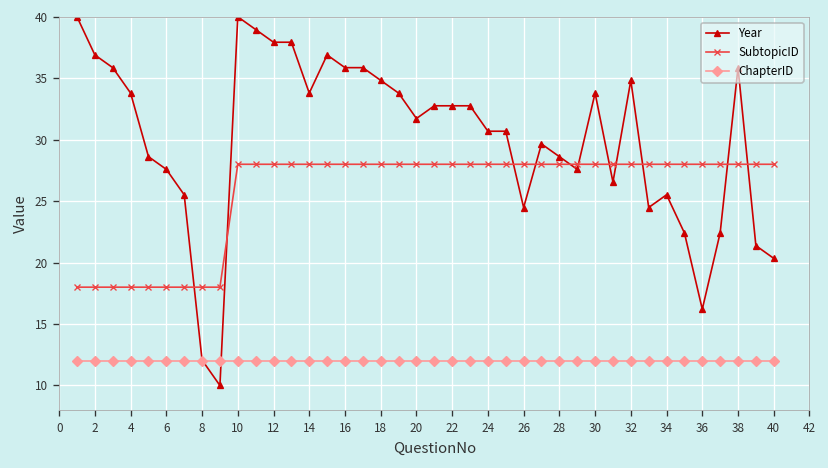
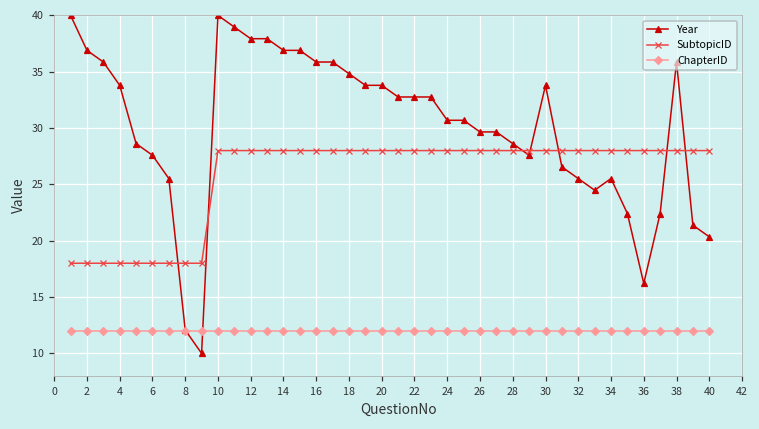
  {
    "Year": {
      "2": 36.9,
      "4": 33.8,
      "6": 27.6,
      "10": 40.0,
      "12": 37.9,
-     "14": 33.8,
+     "14": 36.9,
      "16": 35.9,
      "18": 34.8,
-     "20": 31.7,
+     "20": 33.8,
      "22": 32.8,
      "24": 30.7,
-     "26": 24.5,
+     "26": 29.7,
      "28": 28.6,
      "30": 33.8,
-     "32": 34.8,
+     "32": 25.5,
      "34": 25.5,
      "36": 16.2,
      "40": 20.3
    },
    "SubtopicID": {
      "2": 18.0,
      "4": 18.0,
      "6": 18.0,
      "8": 18.0,
      "10": 28.0,
      "12": 28.0,
      "14": 28.0,
      "16": 28.0,
      "18": 28.0,
      "20": 28.0,
      "22": 28.0,
      "24": 28.0,
      "26": 28.0,
      "28": 28.0,
      "30": 28.0,
      "32": 28.0,
      "34": 28.0,
      "36": 28.0,
      "38": 28.0,
      "40": 28.0
    },
    "ChapterID": {
      "2": 12.0,
      "4": 12.0,
      "6": 12.0,
      "10": 12.0,
      "12": 12.0,
      "14": 12.0,
      "16": 12.0,
      "18": 12.0,
      "20": 12.0,
      "22": 12.0,
      "24": 12.0,
      "26": 12.0,
      "28": 12.0,
      "30": 12.0,
      "32": 12.0,
      "34": 12.0,
      "36": 12.0,
      "38": 12.0,
      "40": 12.0
    }
  }
